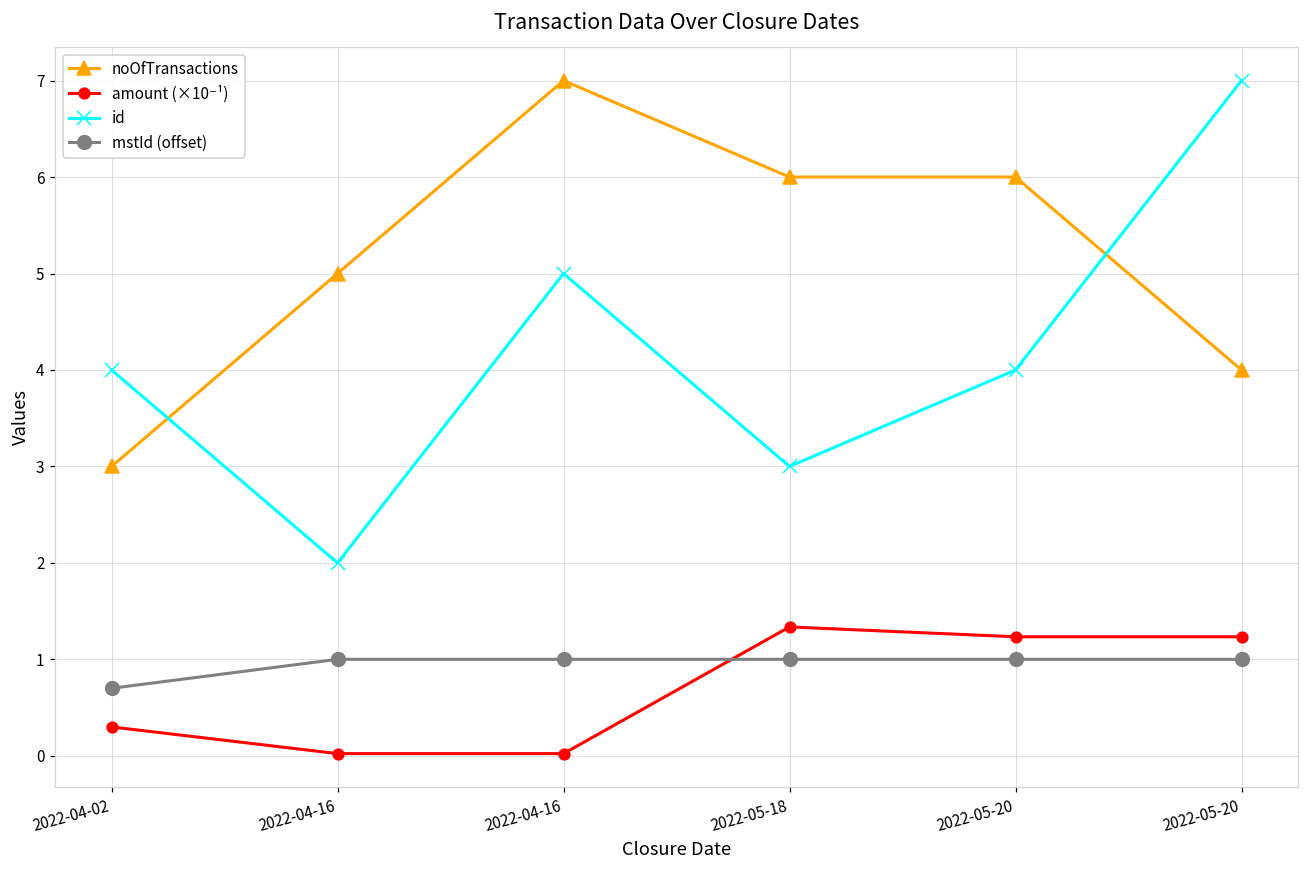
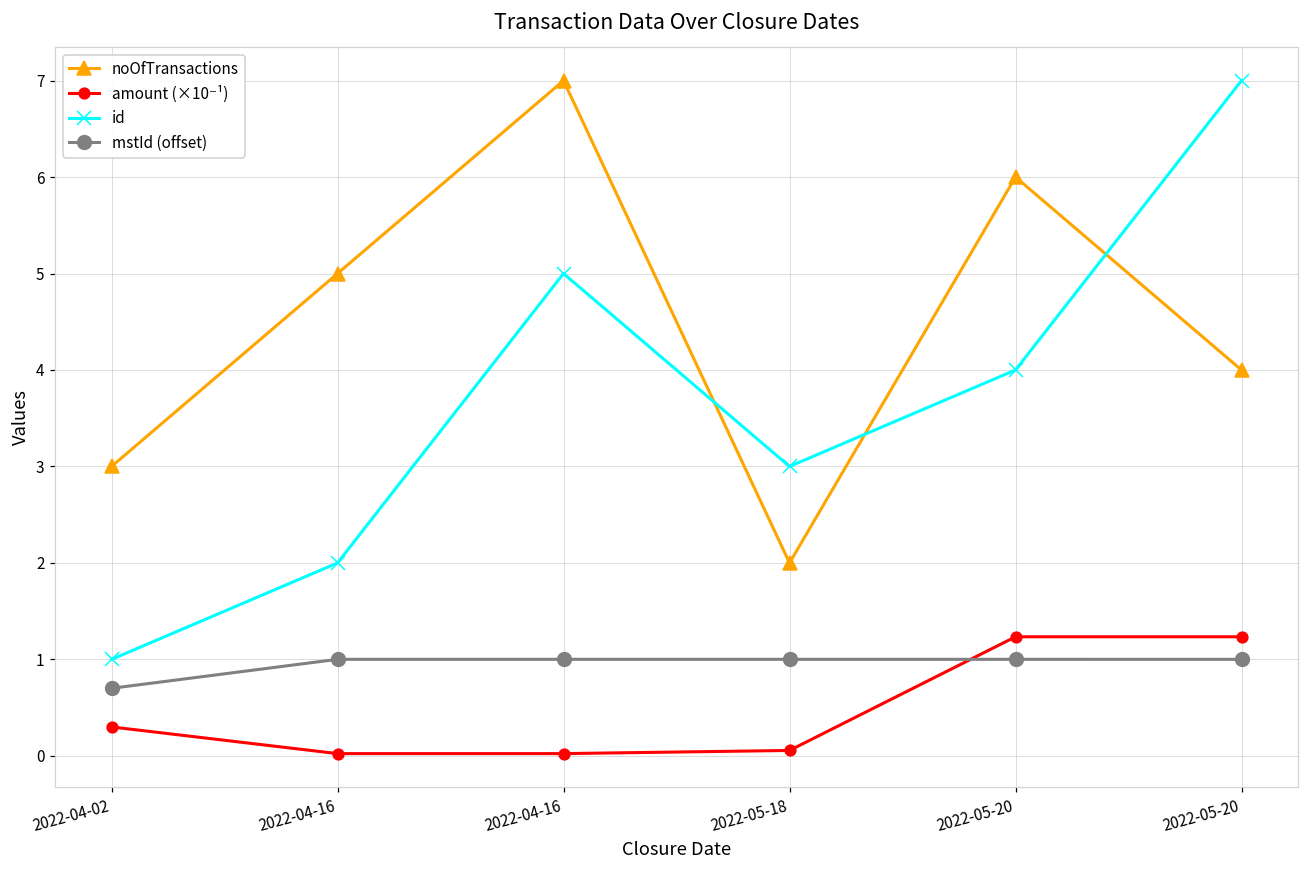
  {
    "noOfTransactions": {
      "2022-04-02": 3,
-     "2022-05-18": 6
+     "2022-05-18": 2
    },
    "amount (×10⁻¹)": {
      "2022-04-02": 0.3,
-     "2022-05-18": 1.3
+     "2022-05-18": 0.1
    },
    "id": {
-     "2022-04-02": 4,
+     "2022-04-02": 1,
      "2022-05-18": 3
    },
    "mstId (offset)": {
      "2022-04-02": 0.7,
      "2022-05-18": 1.0
    }
  }
